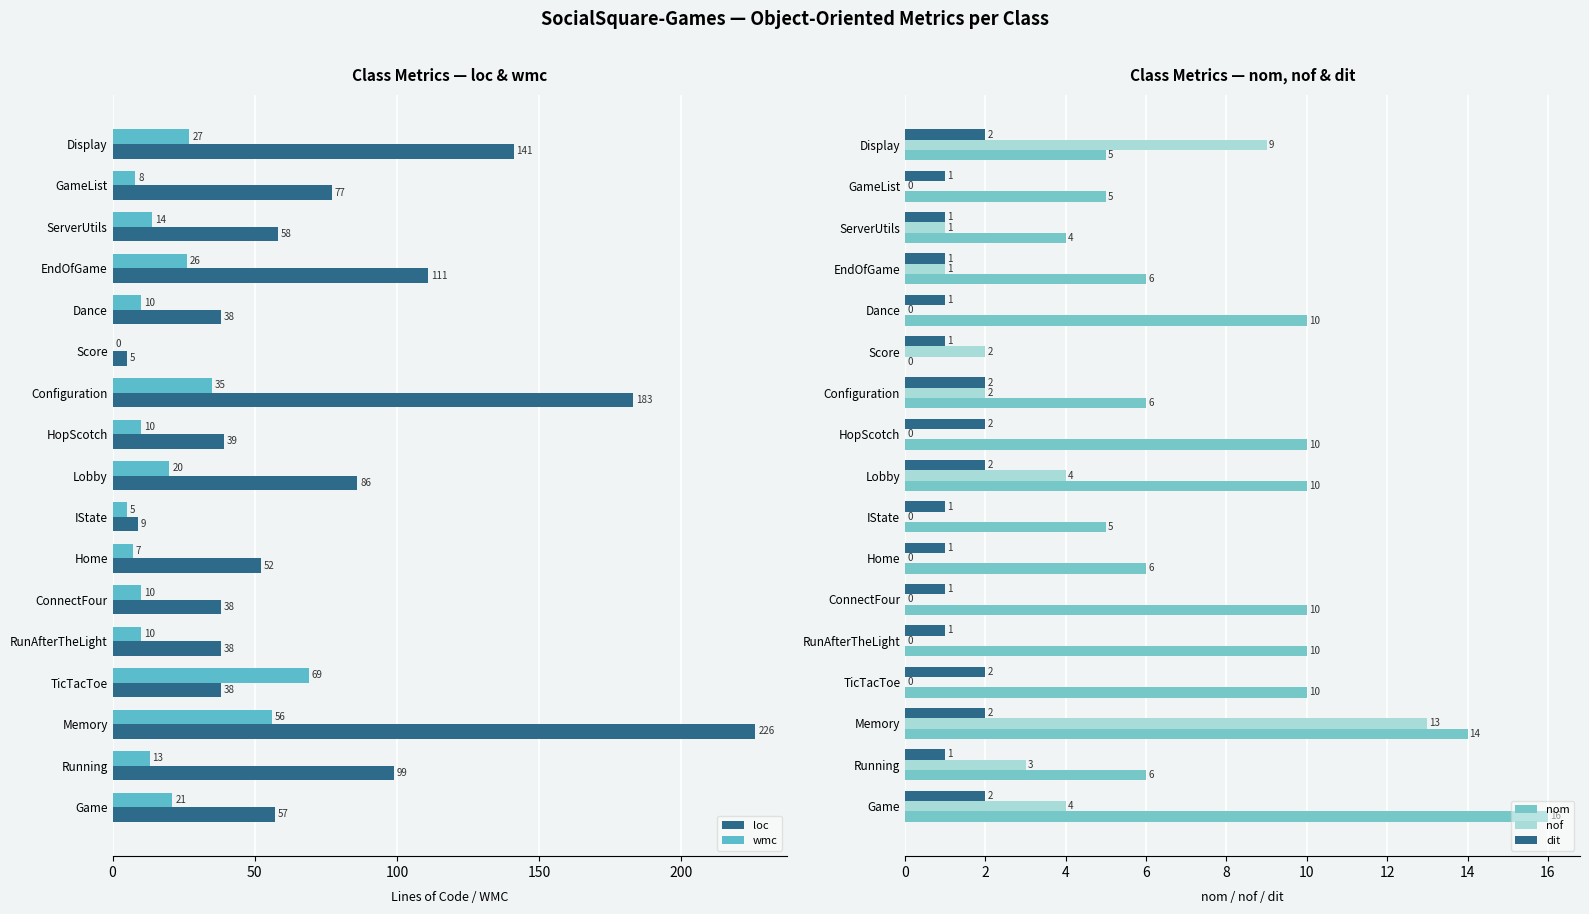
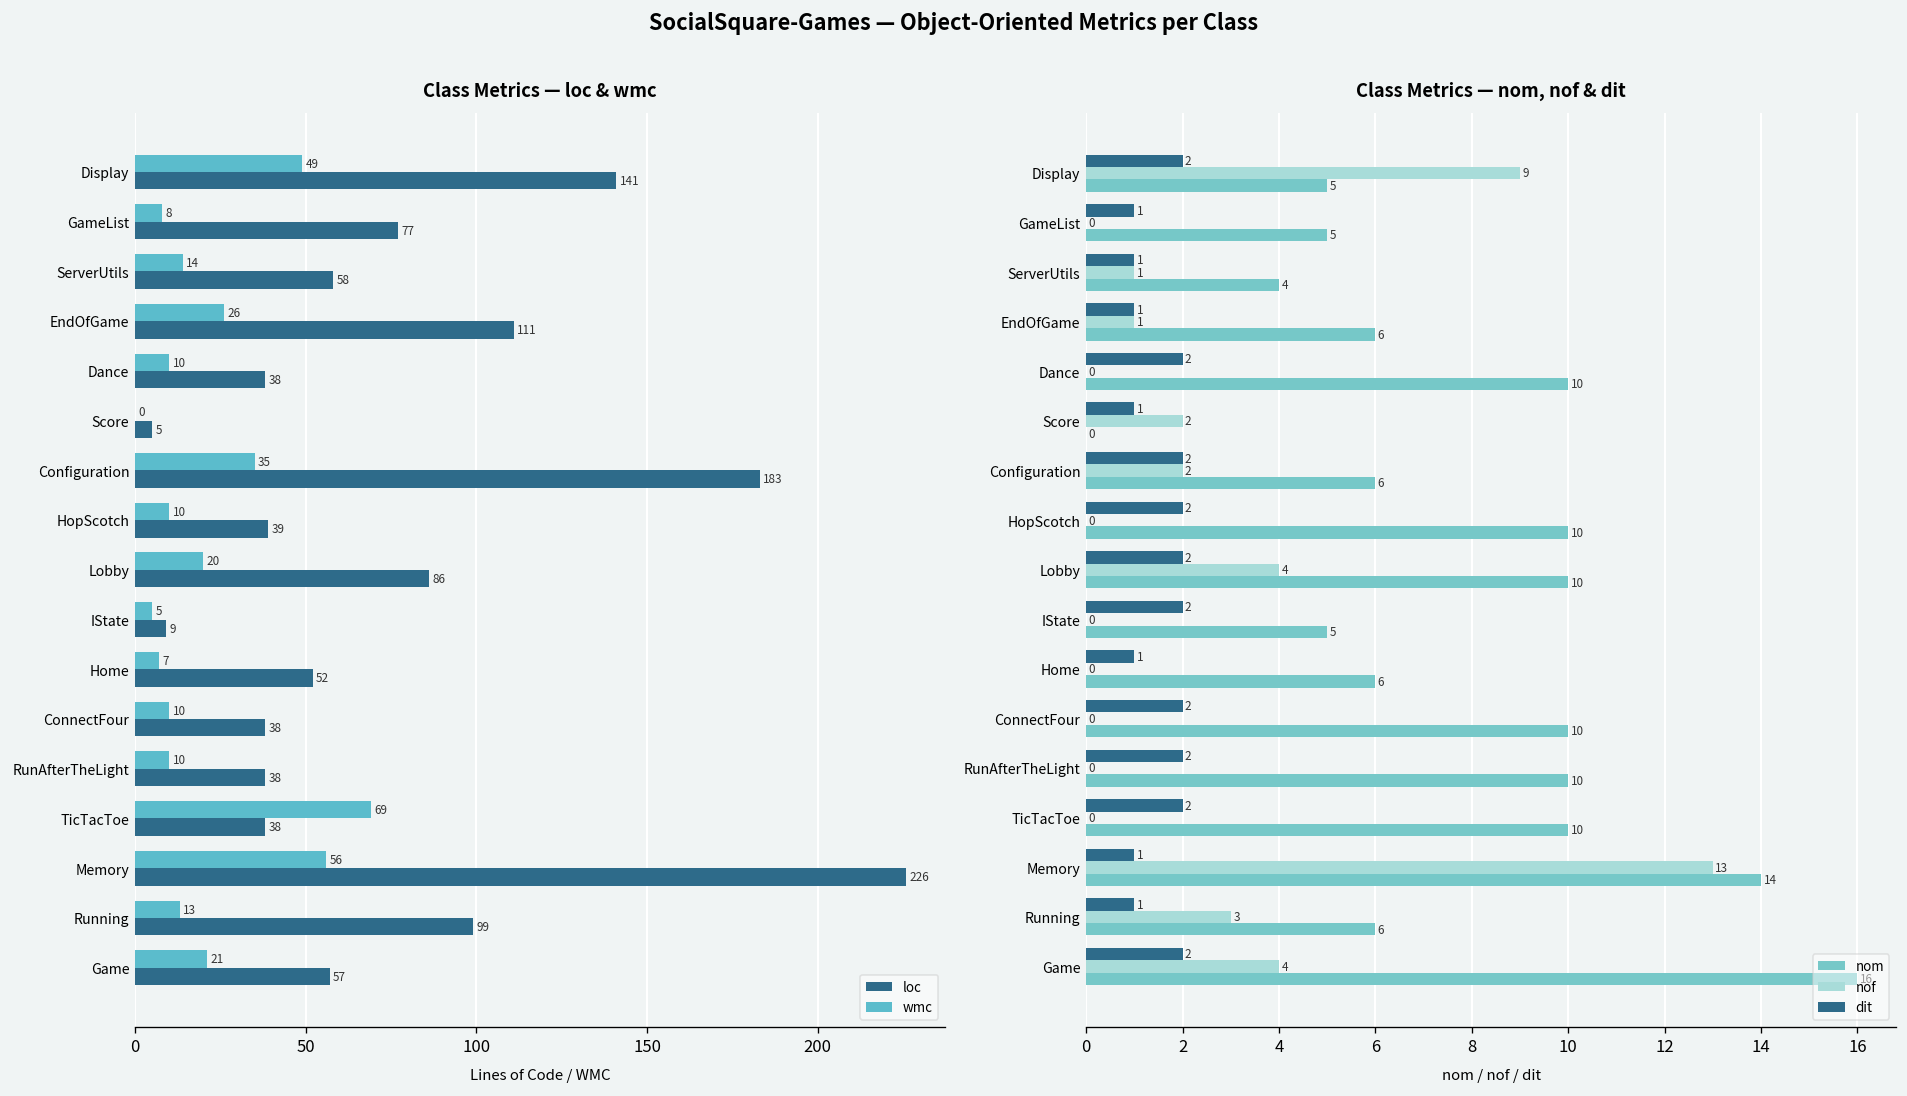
  {
    "Class Metrics — loc & wmc": {
      "loc": {
        "Display": 141,
        "GameList": 77,
        "ServerUtils": 58,
        "EndOfGame": 111,
        "Dance": 38,
        "Score": 5,
        "Configuration": 183,
        "HopScotch": 39,
        "Lobby": 86,
        "IState": 9,
        "Home": 52,
        "ConnectFour": 38,
        "RunAfterTheLight": 38,
        "TicTacToe": 38,
        "Memory": 226,
        "Running": 99,
        "Game": 57
      },
      "wmc": {
-       "Display": 27,
+       "Display": 49,
        "GameList": 8,
        "ServerUtils": 14,
        "EndOfGame": 26,
        "Dance": 10,
        "Score": 0,
        "Configuration": 35,
        "HopScotch": 10,
        "Lobby": 20,
        "IState": 5,
        "Home": 7,
        "ConnectFour": 10,
        "RunAfterTheLight": 10,
        "TicTacToe": 69,
        "Memory": 56,
        "Running": 13,
        "Game": 21
      }
    },
    "Class Metrics — nom, nof & dit": {
      "dit": {
        "Display": 2,
        "GameList": 1,
        "ServerUtils": 1,
        "EndOfGame": 1,
-       "Dance": 1,
+       "Dance": 2,
        "Score": 1,
        "Configuration": 2,
        "HopScotch": 2,
        "Lobby": 2,
-       "IState": 1,
+       "IState": 2,
        "Home": 1,
-       "ConnectFour": 1,
-       "RunAfterTheLight": 1,
+       "ConnectFour": 2,
+       "RunAfterTheLight": 2,
        "TicTacToe": 2,
-       "Memory": 2,
+       "Memory": 1,
        "Running": 1,
        "Game": 2
      }
    }
  }
